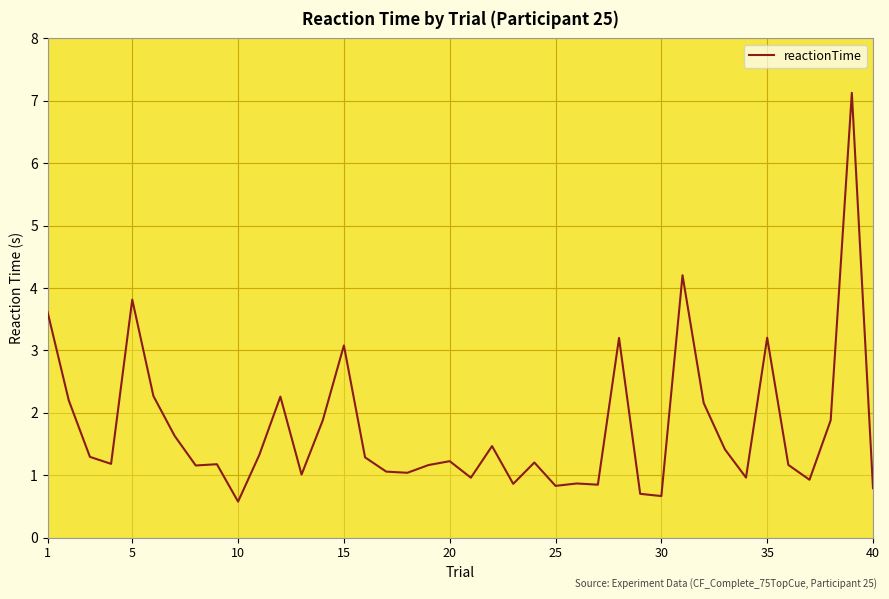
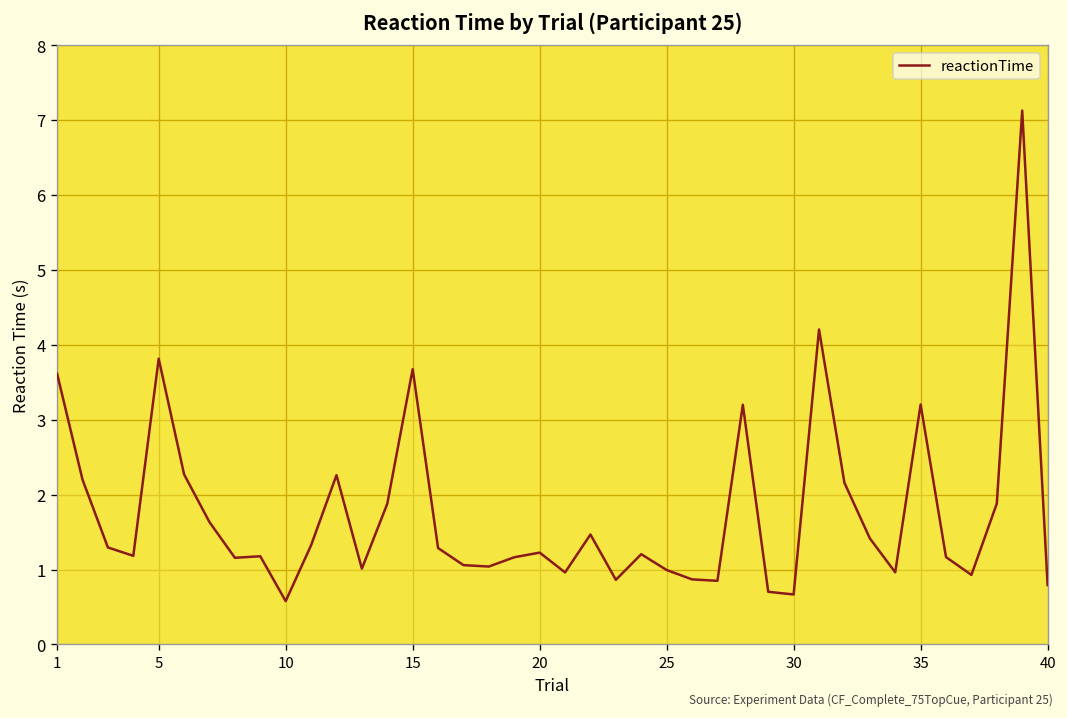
  {
    "1": 3.6,
    "5": 3.8,
    "10": 0.6,
-   "15": 3.1,
+   "15": 3.7,
    "20": 1.2,
-   "25": 0.8,
+   "25": 1.0,
    "30": 0.7,
    "35": 3.2,
    "40": 0.8
  }
